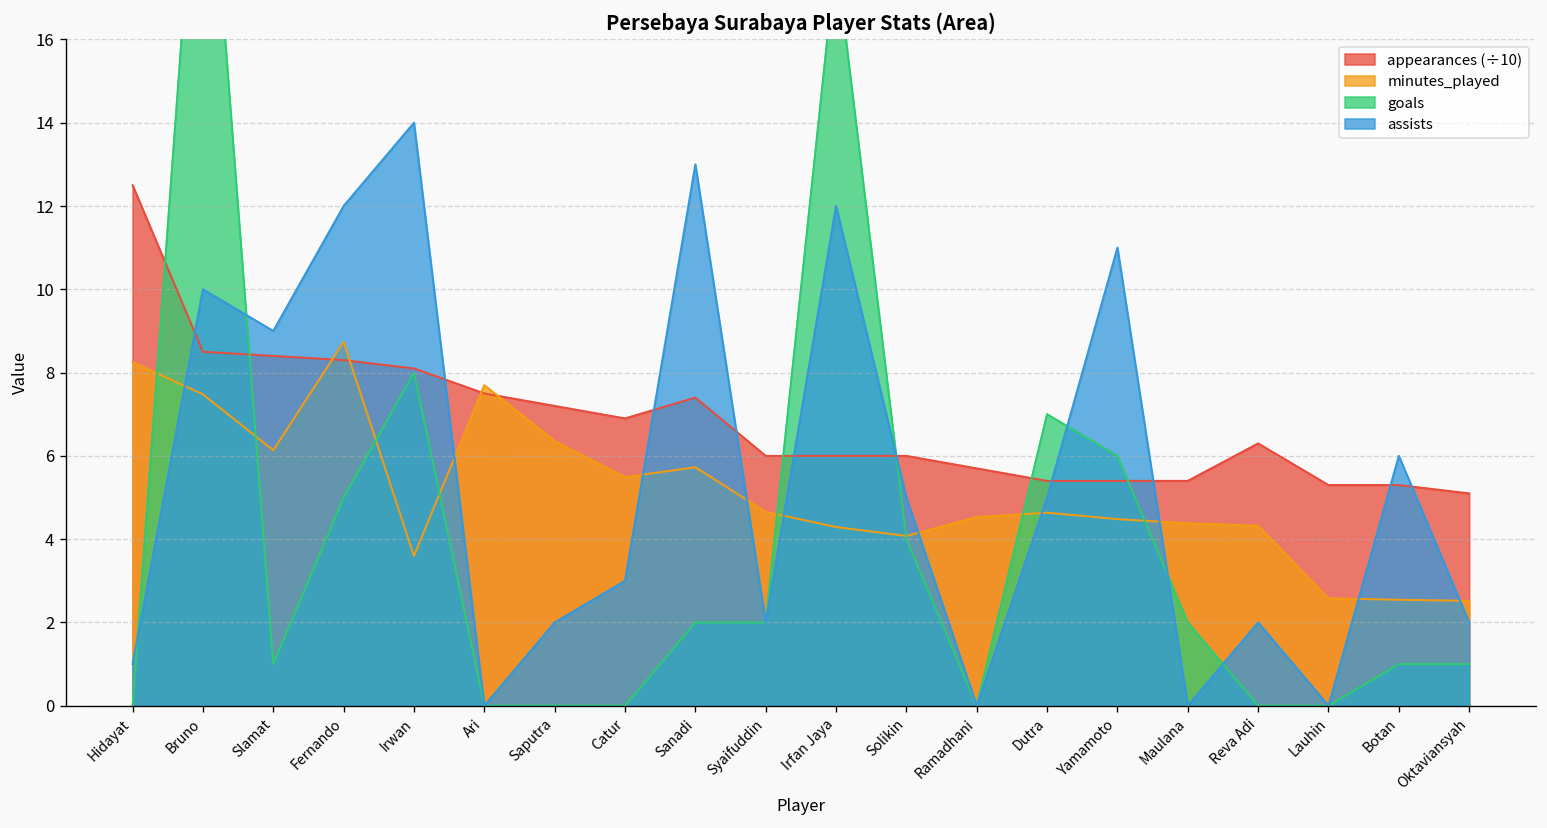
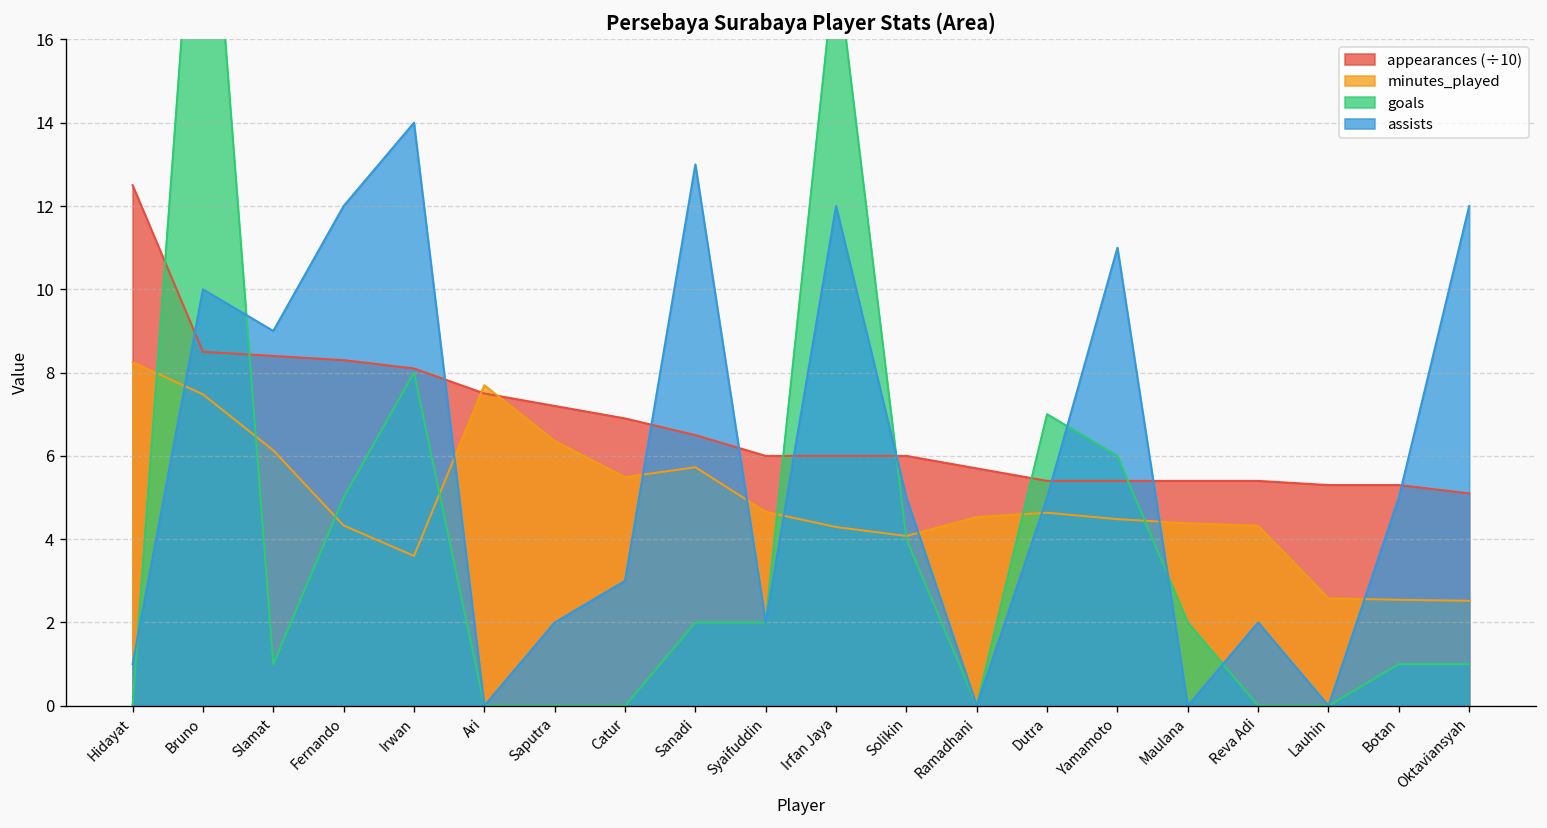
  {
    "appearances (÷10)": {
      "Hidayat": 12.5,
      "Bruno": 8.5,
      "Slamat": 8.4,
      "Fernando": 8.3,
      "Irwan": 8.1,
      "Ari": 7.5,
      "Saputra": 7.2,
      "Catur": 6.9,
-     "Sanadi": 7.4,
+     "Sanadi": 6.5,
      "Syaifuddin": 6.0,
      "Irfan Jaya": 6.0,
      "Solikin": 6.0,
      "Ramadhani": 5.7,
      "Dutra": 5.4,
      "Yamamoto": 5.4,
      "Maulana": 5.4,
-     "Reva Adi": 6.3,
+     "Reva Adi": 5.4,
      "Lauhin": 5.3,
      "Botan": 5.3,
      "Oktaviansyah": 5.1
    },
    "minutes_played": {
      "Hidayat": 8.3,
      "Bruno": 7.5,
      "Slamat": 6.1,
-     "Fernando": 8.7,
+     "Fernando": 4.3,
      "Irwan": 3.6,
      "Ari": 7.7,
      "Saputra": 6.4,
      "Catur": 5.5,
      "Sanadi": 5.7,
      "Syaifuddin": 4.7,
      "Irfan Jaya": 4.3,
      "Solikin": 4.1,
      "Ramadhani": 4.5,
      "Dutra": 4.6,
      "Yamamoto": 4.5,
      "Maulana": 4.4,
      "Reva Adi": 4.3,
      "Lauhin": 2.6,
      "Botan": 2.5,
      "Oktaviansyah": 2.5
    },
    "goals": {
      "Hidayat": 0.0,
      "Slamat": 1.0,
      "Fernando": 5.0,
      "Irwan": 8.0,
      "Saputra": 0.0,
      "Catur": 0.0,
      "Sanadi": 2.0,
      "Solikin": 4.0,
      "Dutra": 7.0,
      "Yamamoto": 6.0,
      "Maulana": 2.0,
      "Reva Adi": 0.0,
      "Botan": 1.0,
      "Oktaviansyah": 1.0
    },
    "assists": {
      "Hidayat": 1,
      "Bruno": 10,
      "Slamat": 9,
      "Fernando": 12,
      "Irwan": 14,
      "Saputra": 2,
      "Catur": 3,
      "Sanadi": 13,
      "Irfan Jaya": 12,
      "Solikin": 5,
      "Dutra": 5,
      "Yamamoto": 11,
      "Maulana": 0,
      "Reva Adi": 2,
-     "Botan": 6,
-     "Oktaviansyah": 2
+     "Botan": 5,
+     "Oktaviansyah": 12
    }
  }
